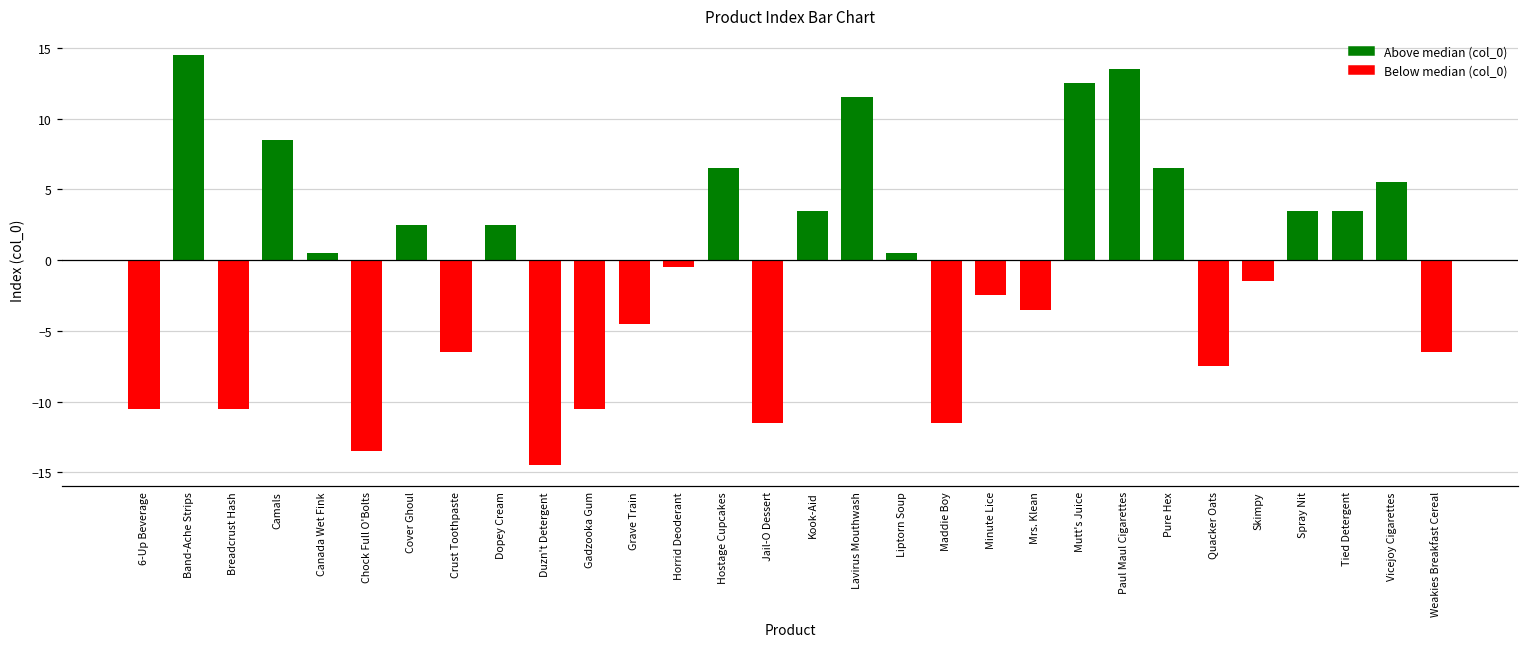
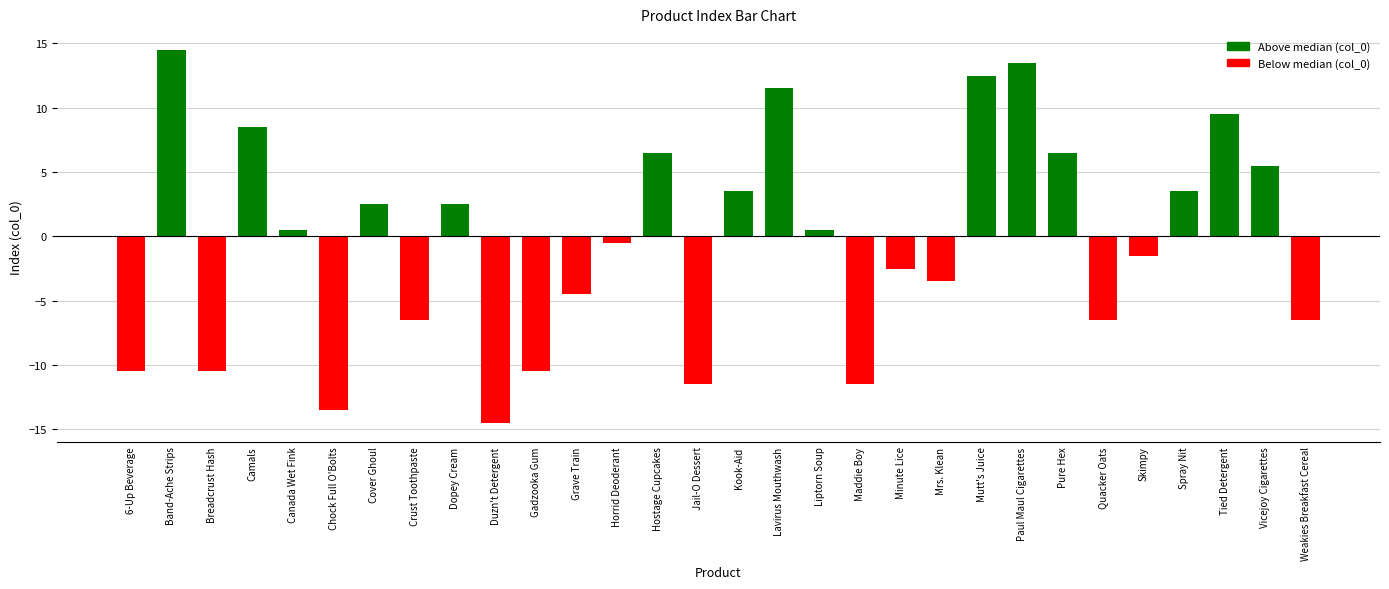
  {
    "6-Up Beverage": -10.5,
    "Band-Ache Strips": 14.5,
    "Breadcrust Hash": -10.5,
    "Camals": 8.5,
    "Canada Wet Fink": 0.5,
    "Chock Full O'Bolts": -13.5,
    "Cover Ghoul": 2.5,
    "Crust Toothpaste": -6.5,
    "Dopey Cream": 2.5,
    "Duzn't Detergent": -14.5,
    "Gadzooka Gum": -10.5,
    "Grave Train": -4.5,
    "Horrid Deoderant": -0.5,
    "Hostage Cupcakes": 6.5,
    "Jail-O Dessert": -11.5,
    "Kook-Aid": 3.5,
    "Lavirus Mouthwash": 11.5,
    "Liptorn Soup": 0.5,
    "Maddie Boy": -11.5,
    "Minute Lice": -2.5,
    "Mrs. Klean": -3.5,
    "Mutt's Juice": 12.5,
    "Paul Maul Cigarettes": 13.5,
    "Pure Hex": 6.5,
-   "Quacker Oats": -7.5,
+   "Quacker Oats": -6.5,
    "Skimpy": -1.5,
    "Spray Nit": 3.5,
-   "Tied Detergent": 3.5,
+   "Tied Detergent": 9.5,
    "Vicejoy Cigarettes": 5.5,
    "Weakies Breakfast Cereal": -6.5
  }
